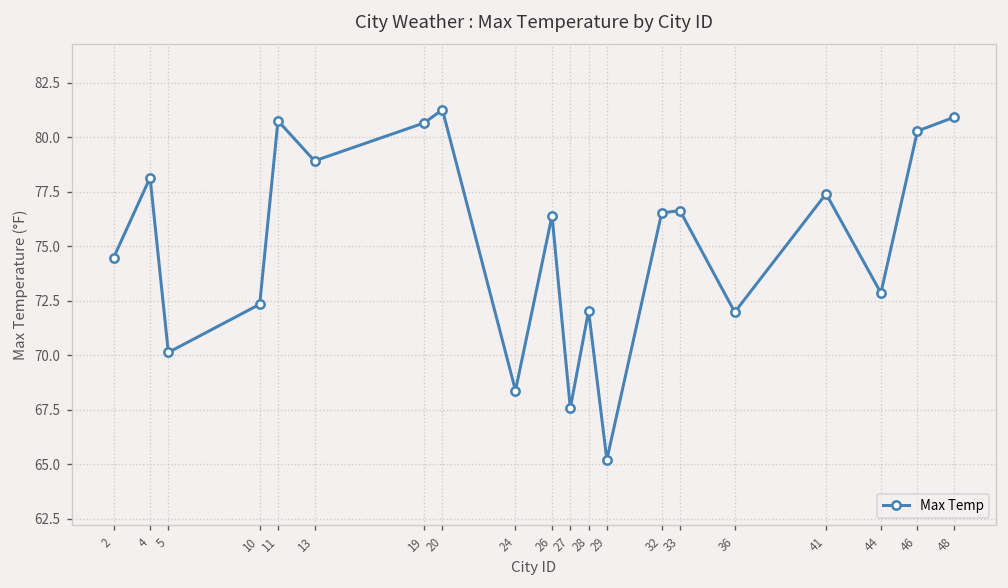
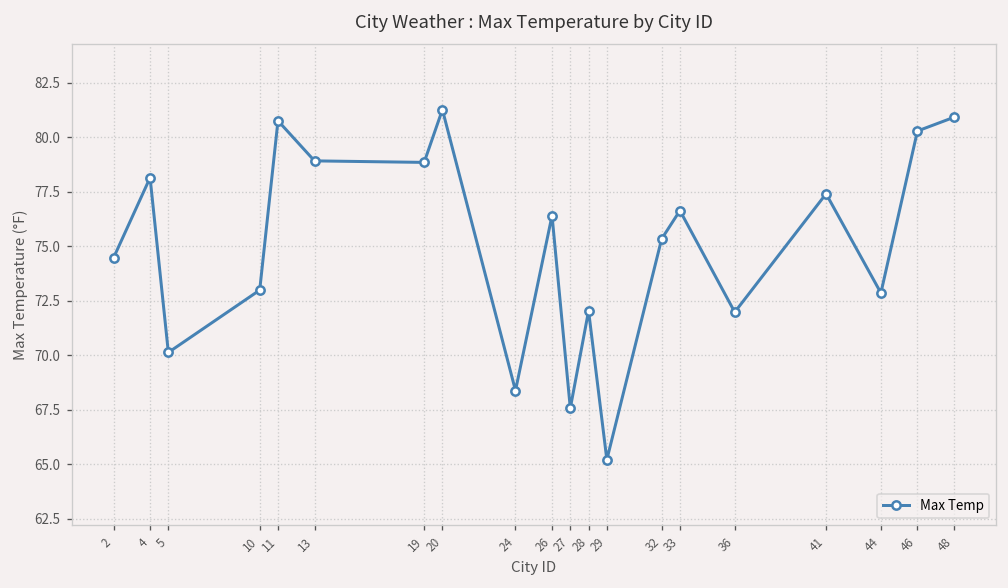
  {
    "2": 74.5,
    "4": 78.2,
    "5": 70.1,
-   "10": 72.3,
+   "10": 73.0,
    "11": 80.8,
    "13": 78.9,
-   "19": 80.7,
+   "19": 78.9,
    "20": 81.3,
    "24": 68.4,
    "26": 76.4,
    "27": 67.6,
    "28": 72.0,
    "29": 65.2,
-   "32": 76.5,
+   "32": 75.3,
    "33": 76.6,
    "36": 72.0,
    "41": 77.4,
    "44": 72.9,
    "46": 80.3,
    "48": 80.9
  }
